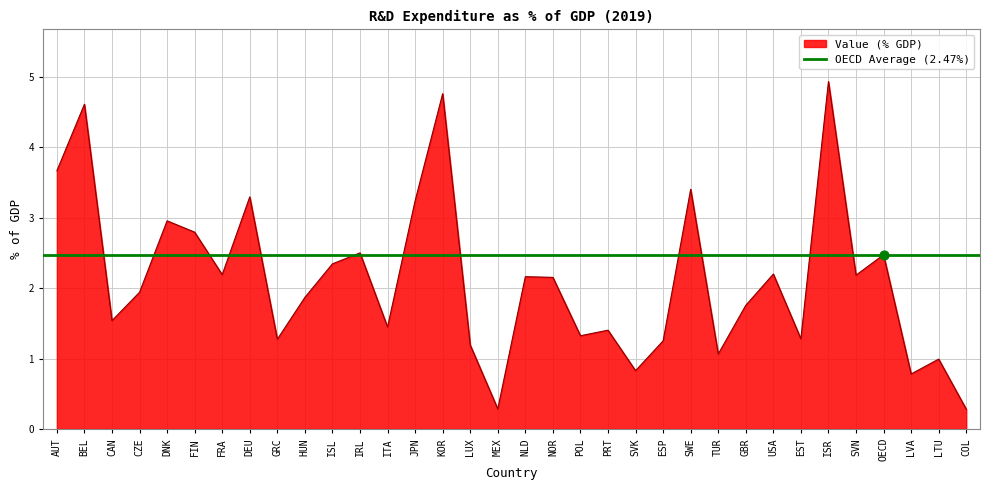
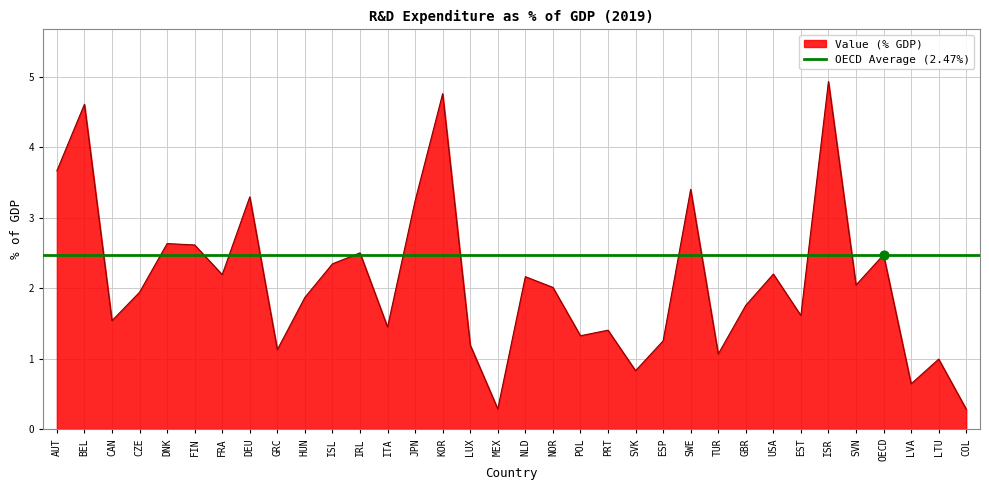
  {
    "Value (% GDP)": {
      "AUT": 3.7,
      "BEL": 4.6,
      "CAN": 1.5,
      "CZE": 1.9,
-     "DNK": 3.0,
-     "FIN": 2.8,
+     "DNK": 2.6,
+     "FIN": 2.6,
      "FRA": 2.2,
      "DEU": 3.3,
-     "GRC": 1.3,
+     "GRC": 1.1,
      "HUN": 1.9,
      "ISL": 2.3,
      "IRL": 2.5,
      "ITA": 1.4,
      "JPN": 3.2,
      "KOR": 4.8,
      "LUX": 1.2,
      "MEX": 0.3,
      "NLD": 2.2,
-     "NOR": 2.2,
+     "NOR": 2.0,
      "POL": 1.3,
      "PRT": 1.4,
      "SVK": 0.8,
      "ESP": 1.3,
      "SWE": 3.4,
      "TUR": 1.1,
      "GBR": 1.8,
      "USA": 2.2,
-     "EST": 1.3,
+     "EST": 1.6,
      "ISR": 4.9,
-     "SVN": 2.2,
-     "LVA": 0.8,
+     "SVN": 2.0,
+     "LVA": 0.6,
      "LTU": 1.0,
      "COL": 0.3
    }
  }
